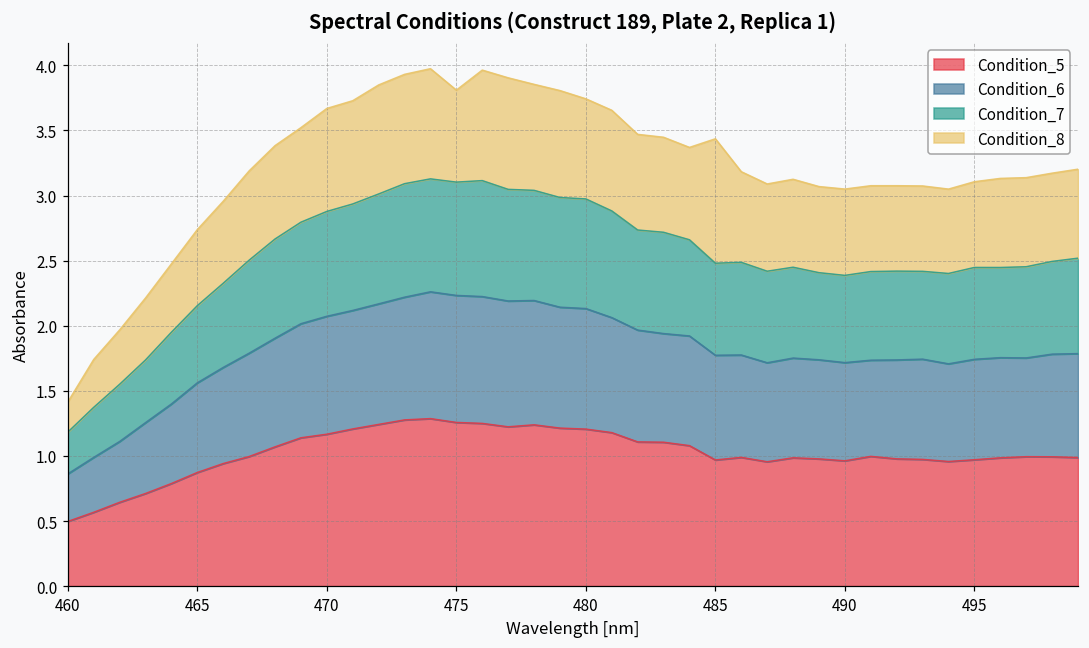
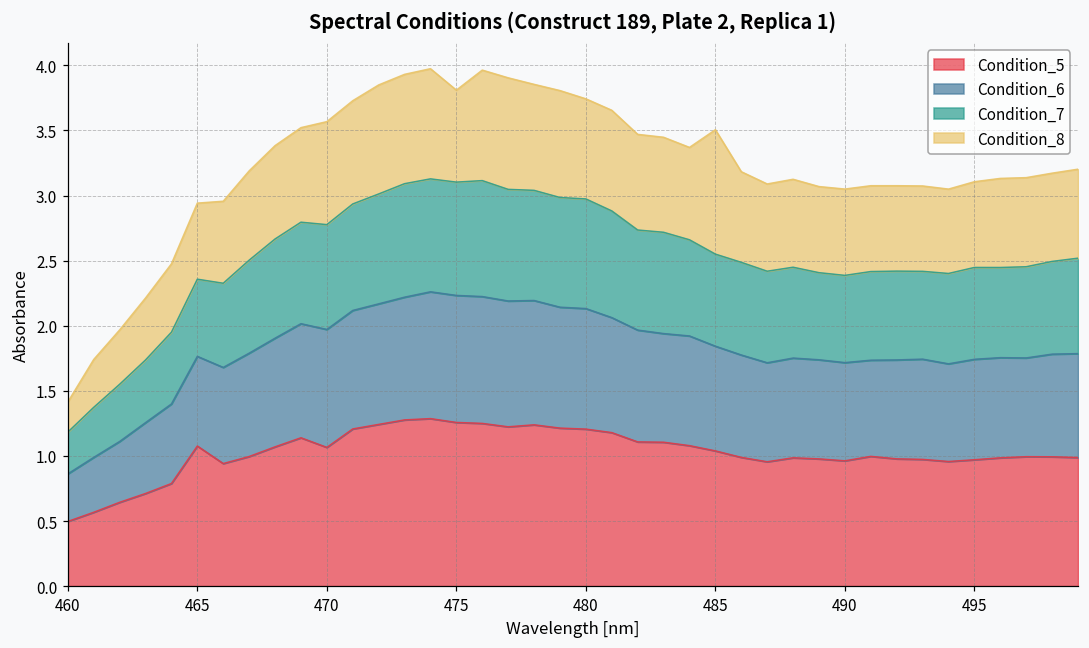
  {
    "Condition_5": {
      "460": 0.50,
-     "465": 0.87,
-     "470": 1.17,
+     "465": 1.08,
+     "470": 1.07,
      "475": 1.26,
      "480": 1.21,
-     "485": 0.97,
+     "485": 1.04,
      "490": 0.96,
      "495": 0.97
    },
    "Condition_8": {
      "460": 0.23,
      "465": 0.58,
      "470": 0.79,
      "475": 0.71,
      "480": 0.77,
      "485": 0.96,
      "490": 0.66,
      "495": 0.66
    }
  }
